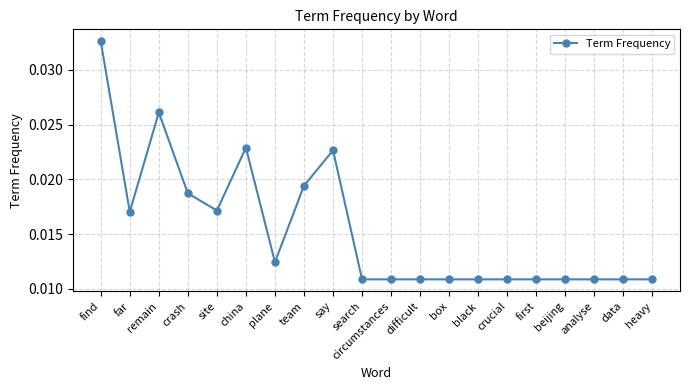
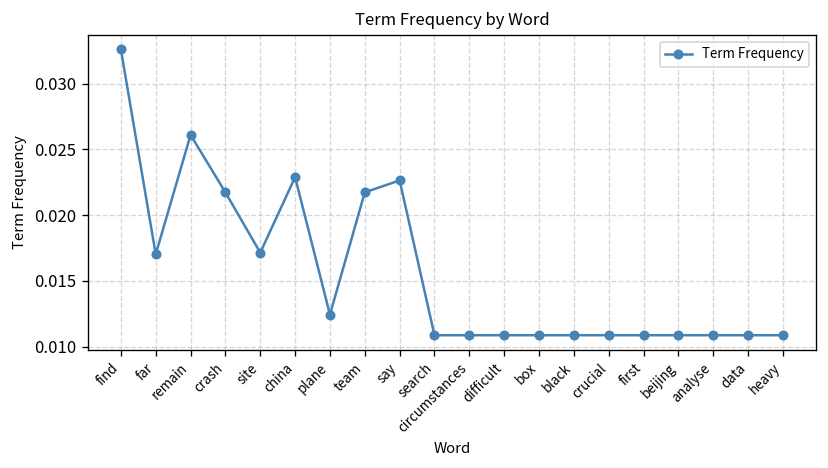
  {
    "find": 0.0326,
    "far": 0.0170,
    "remain": 0.0261,
-   "crash": 0.0187,
+   "crash": 0.0217,
    "site": 0.0172,
    "china": 0.0229,
    "plane": 0.0124,
-   "team": 0.0194,
+   "team": 0.0217,
    "say": 0.0226,
    "search": 0.0109,
    "circumstances": 0.0109,
    "difficult": 0.0109,
    "box": 0.0109,
    "black": 0.0109,
    "crucial": 0.0109,
    "first": 0.0109,
    "beijing": 0.0109,
    "analyse": 0.0109,
    "data": 0.0109,
    "heavy": 0.0109
  }
